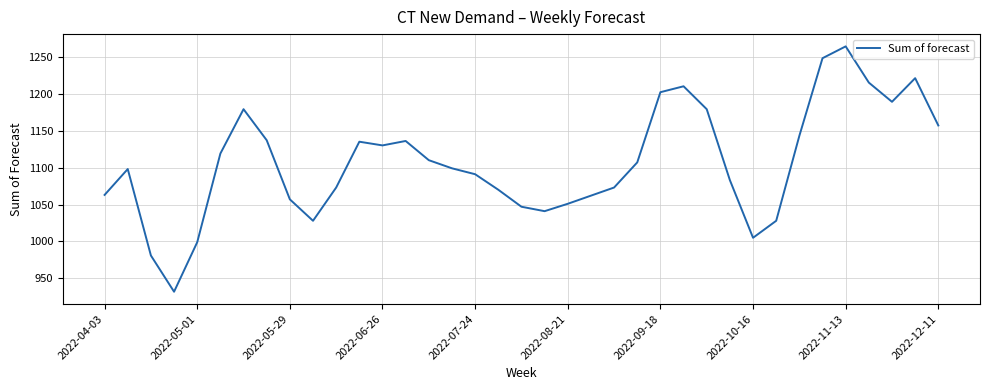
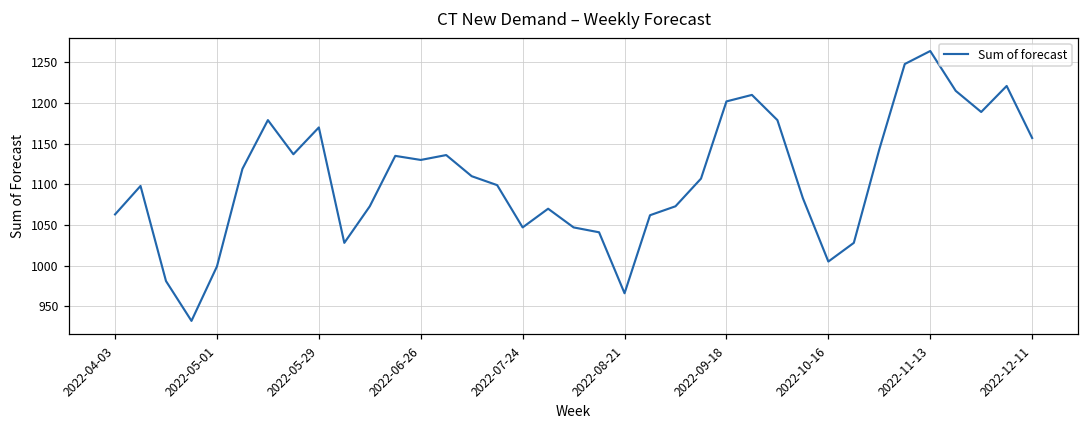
  {
    "2022-04-03": 1060,
    "2022-05-01": 1000,
-   "2022-05-29": 1060,
+   "2022-05-29": 1170,
    "2022-06-26": 1130,
-   "2022-07-24": 1090,
-   "2022-08-21": 1050,
+   "2022-07-24": 1050,
+   "2022-08-21": 970,
    "2022-09-18": 1200,
    "2022-10-16": 1010,
    "2022-11-13": 1260,
    "2022-12-11": 1160
  }
